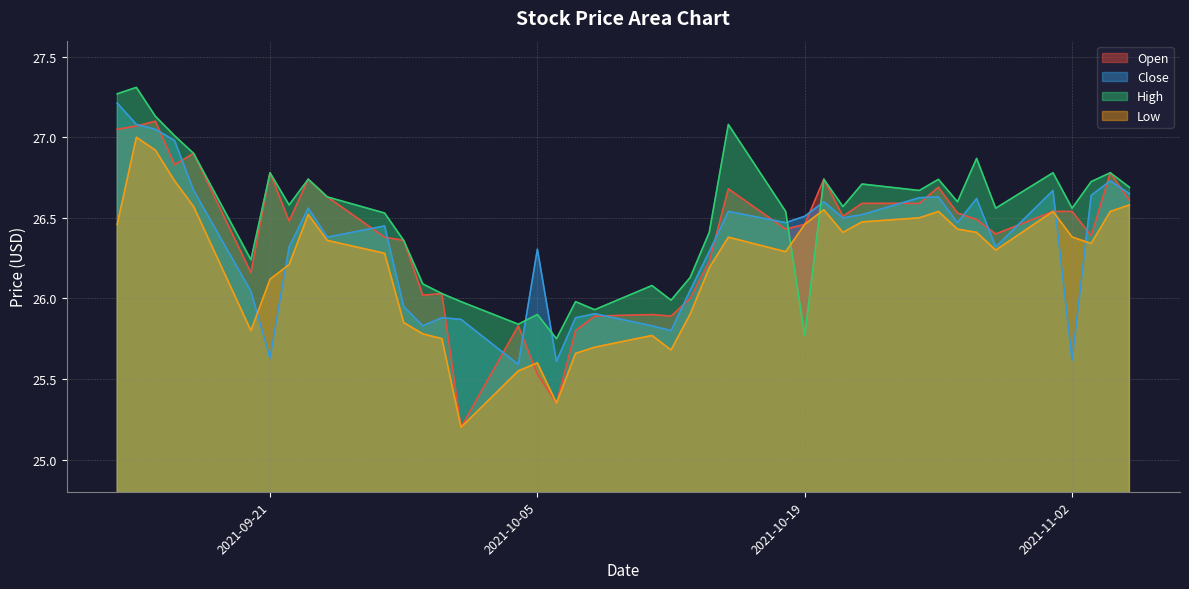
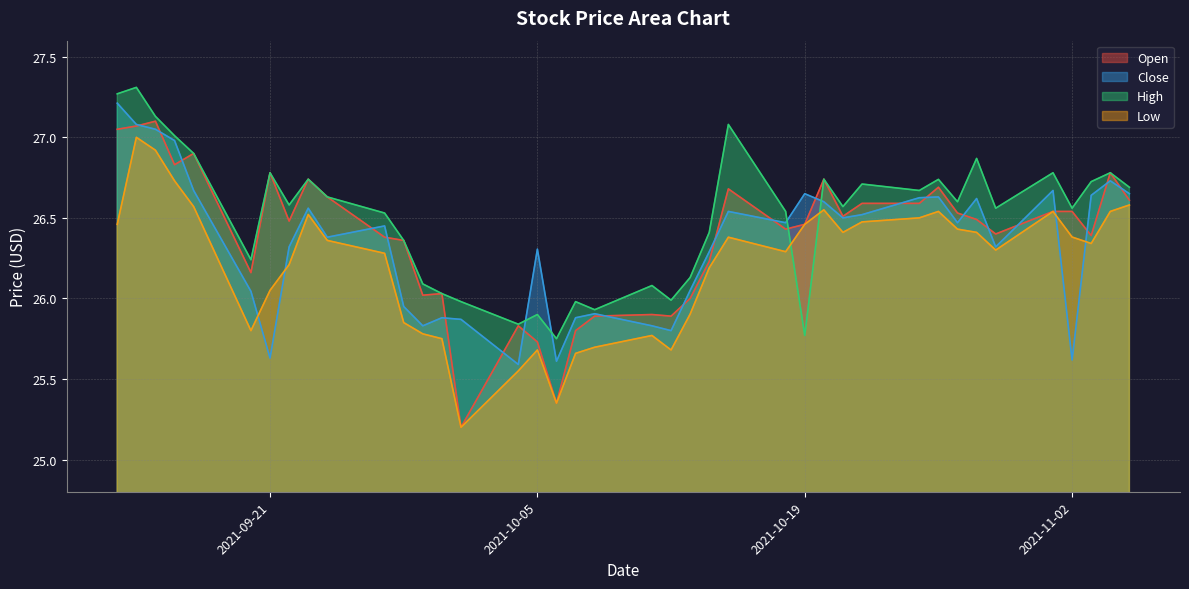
  {
    "Open": {
-     "2021-10-05": 25.53,
+     "2021-10-05": 25.73,
      "2021-11-02": 26.54
    },
    "Close": {
      "2021-09-21": 25.63,
      "2021-10-05": 26.31,
-     "2021-10-19": 26.51,
+     "2021-10-19": 26.65,
      "2021-11-02": 25.62
    },
    "High": {
      "2021-10-05": 25.90,
      "2021-10-19": 25.77,
      "2021-11-02": 26.56
    },
    "Low": {
-     "2021-09-21": 26.12,
-     "2021-10-05": 25.60,
+     "2021-09-21": 26.05,
+     "2021-10-05": 25.68,
      "2021-11-02": 26.38
    }
  }
